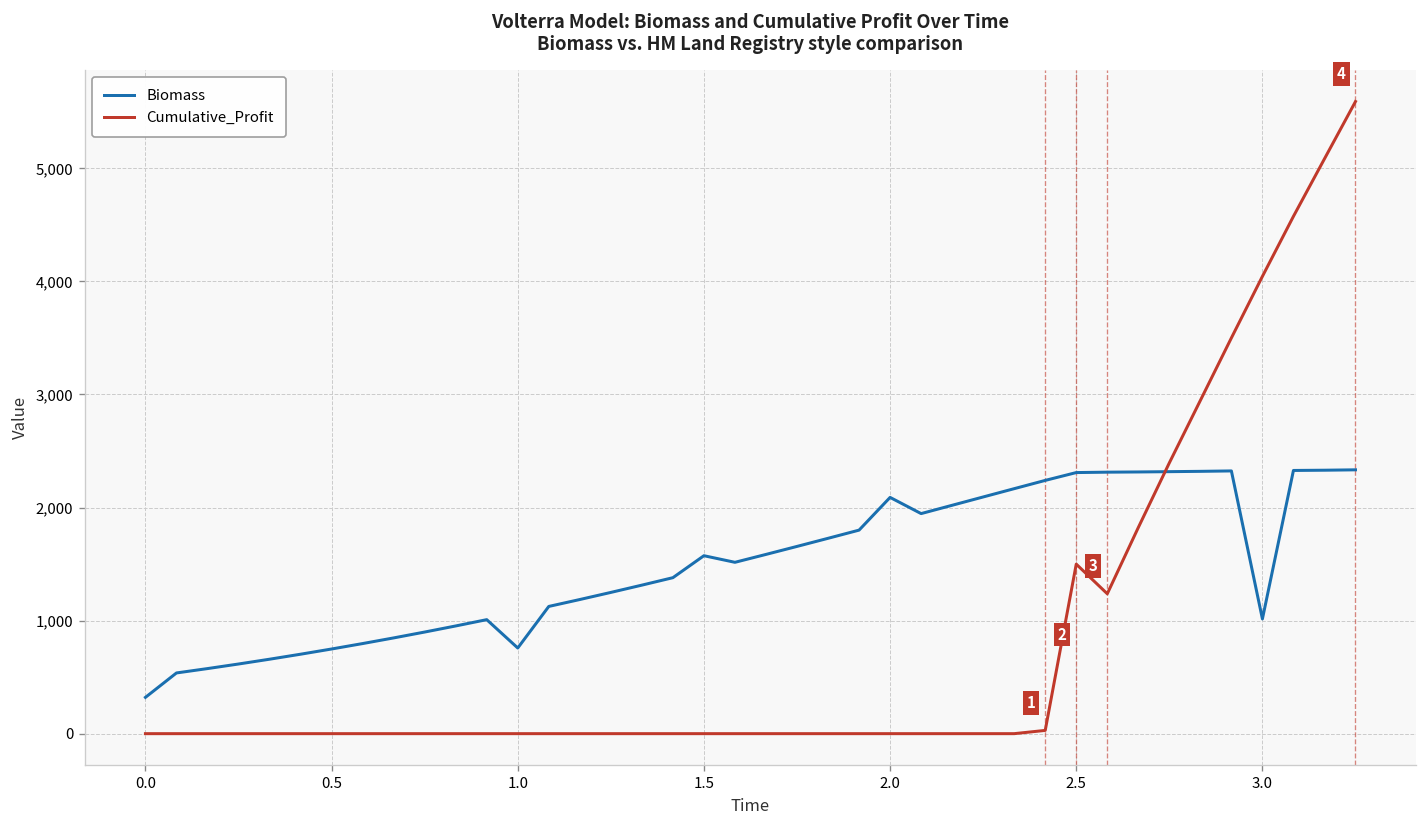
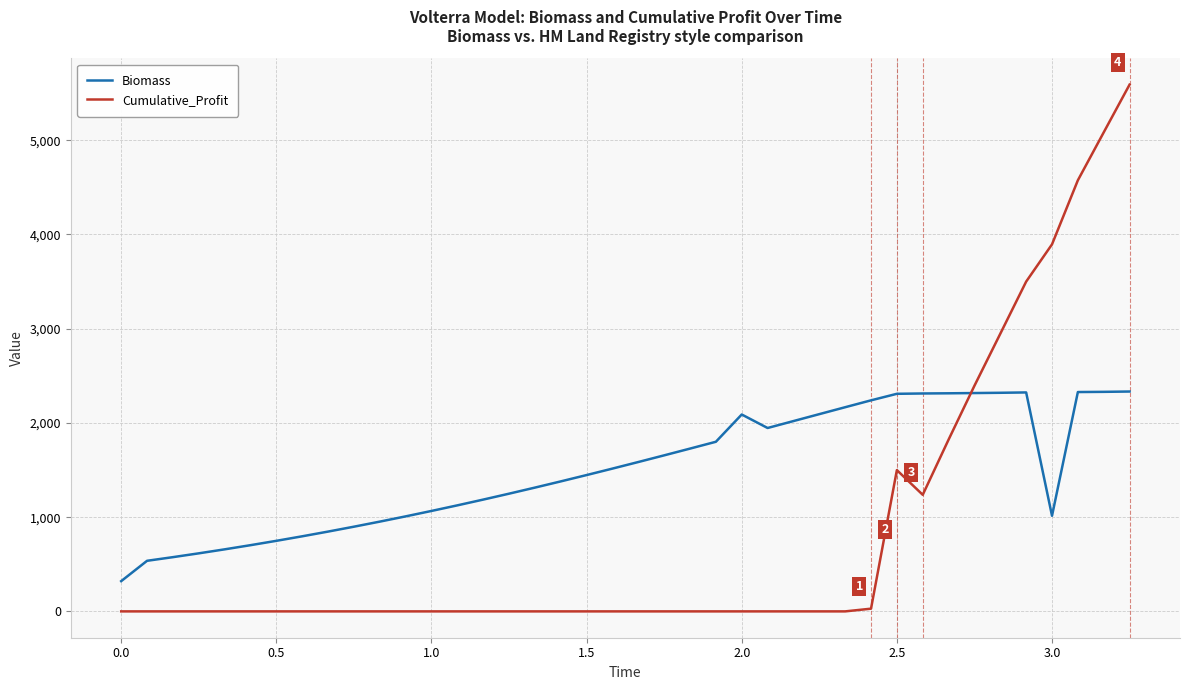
  {
    "Biomass": {
      "0.0": "300",
      "0.5": "700",
-     "1.0": "800",
-     "1.5": "1,600",
+     "1.0": "1,100",
+     "1.5": "1,400",
      "2.0": "2,100",
      "2.5": "2,300",
      "3.0": "1,000"
    },
    "Cumulative_Profit": {
      "0.0": "0",
      "0.5": "0",
      "1.0": "0",
      "1.5": "0",
      "2.0": "0",
-     "3.0": "4,000"
+     "3.0": "3,900"
    }
  }
